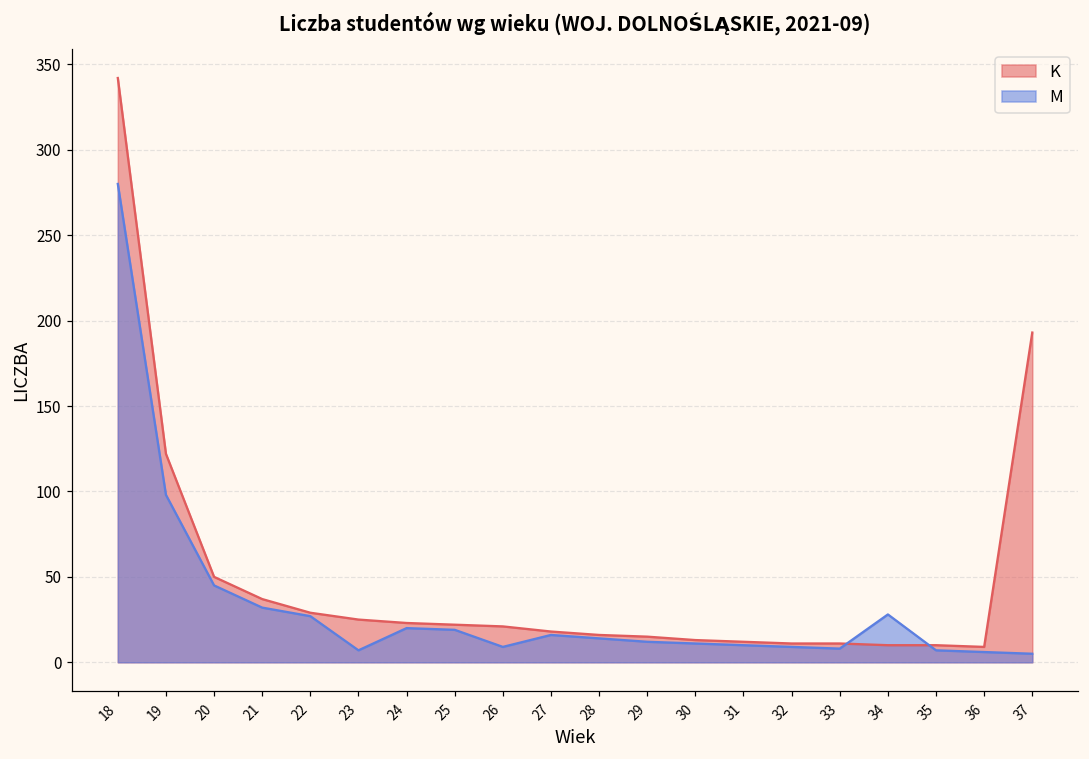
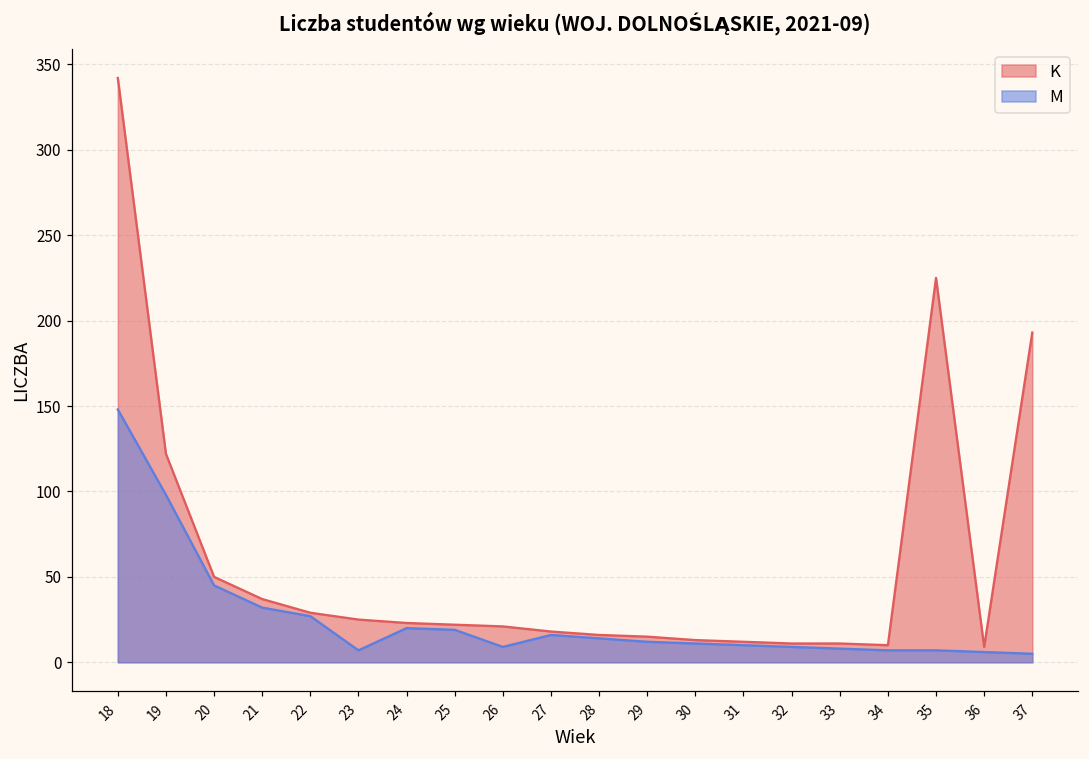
  {
    "K": {
      "18": 342,
      "19": 122,
      "20": 50,
      "21": 37,
      "22": 29,
      "23": 25,
      "24": 23,
      "25": 22,
      "26": 21,
      "27": 18,
      "28": 16,
      "29": 15,
      "30": 13,
      "31": 12,
      "32": 11,
      "33": 11,
      "34": 10,
-     "35": 10,
+     "35": 225,
      "36": 9,
      "37": 193
    },
    "M": {
-     "18": 280,
+     "18": 148,
      "19": 98,
      "20": 45,
      "21": 32,
      "22": 27,
      "23": 7,
      "24": 20,
      "25": 19,
      "26": 9,
      "27": 16,
      "28": 14,
      "29": 12,
      "30": 11,
      "31": 10,
      "32": 9,
      "33": 8,
-     "34": 28,
+     "34": 7,
      "35": 7,
      "36": 6,
      "37": 5
    }
  }
